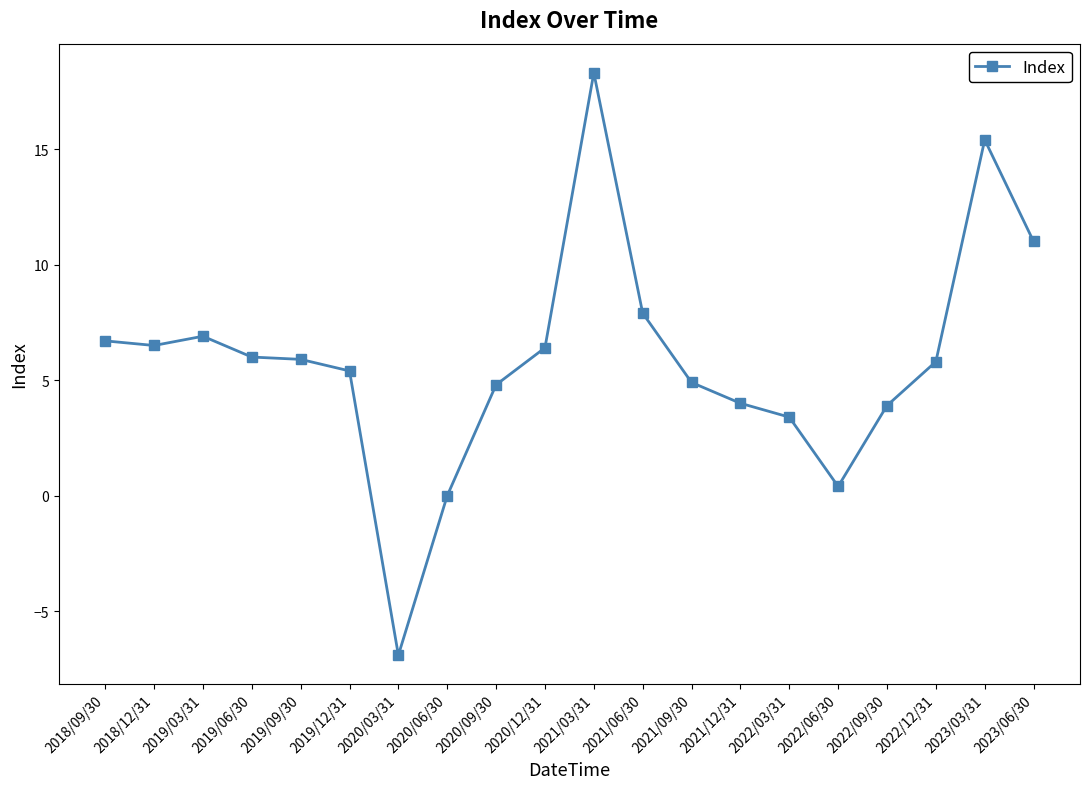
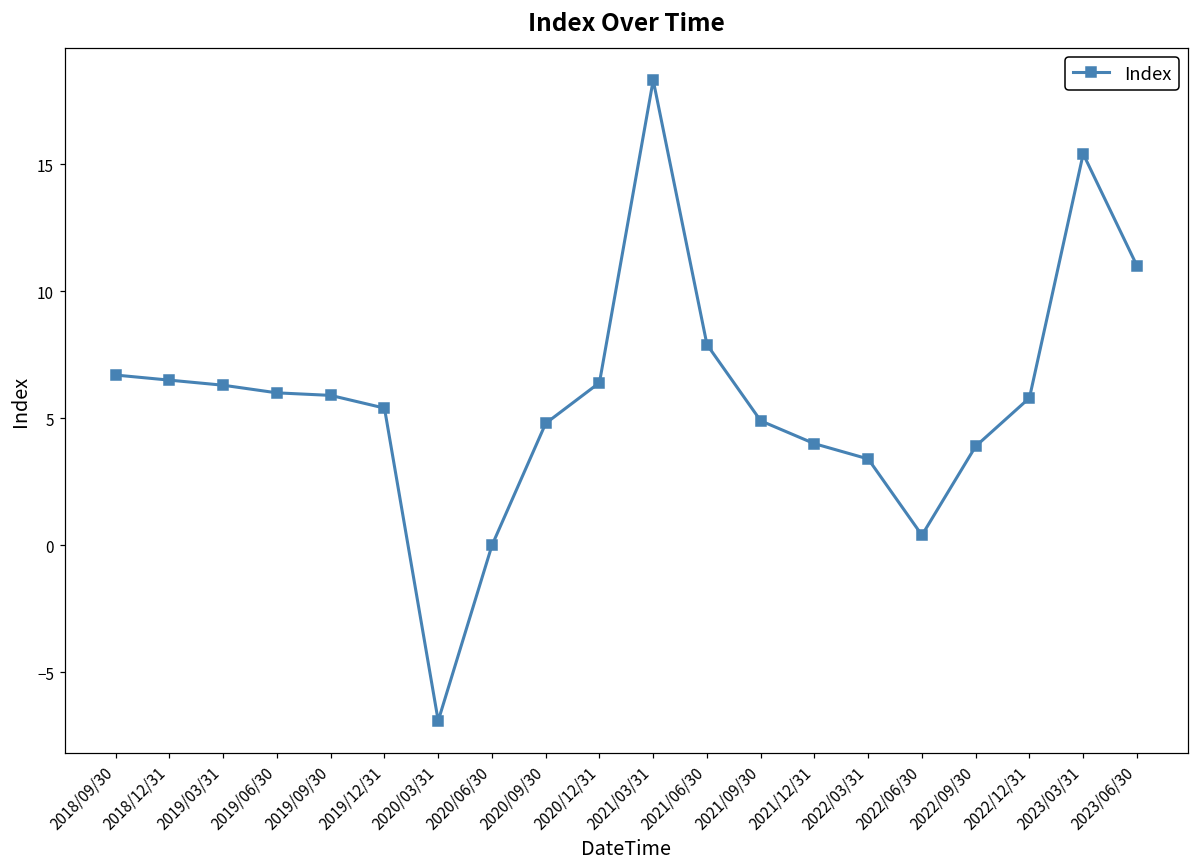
  {
    "2018/09/30": 6.7,
    "2018/12/31": 6.5,
-   "2019/03/31": 6.9,
+   "2019/03/31": 6.3,
    "2019/06/30": 6.0,
    "2019/09/30": 5.9,
    "2019/12/31": 5.4,
    "2020/03/31": -6.9,
    "2020/06/30": 0.0,
    "2020/09/30": 4.8,
    "2020/12/31": 6.4,
    "2021/03/31": 18.3,
    "2021/06/30": 7.9,
    "2021/09/30": 4.9,
    "2021/12/31": 4.0,
    "2022/03/31": 3.4,
    "2022/06/30": 0.4,
    "2022/09/30": 3.9,
    "2022/12/31": 5.8,
    "2023/03/31": 15.4,
    "2023/06/30": 11.0
  }
